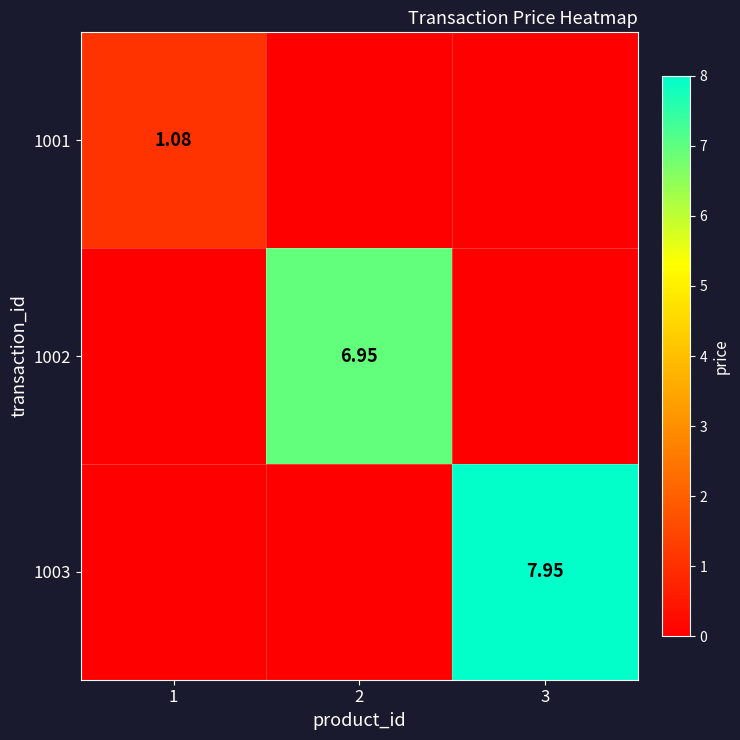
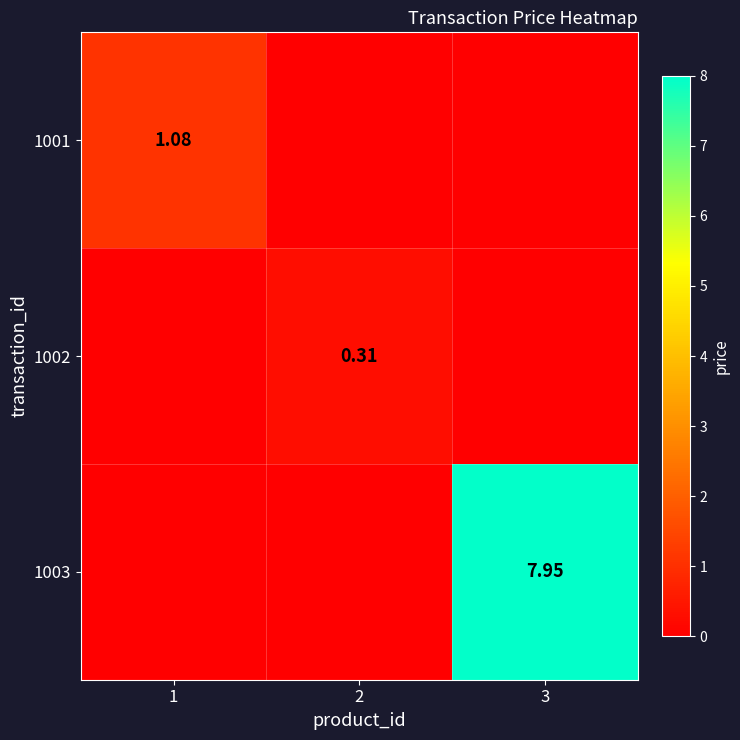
  {
    "1001": {
      "1": 1.08
    },
    "1002": {
-     "2": 6.95
+     "2": 0.31
    },
    "1003": {
      "3": 7.95
    }
  }
